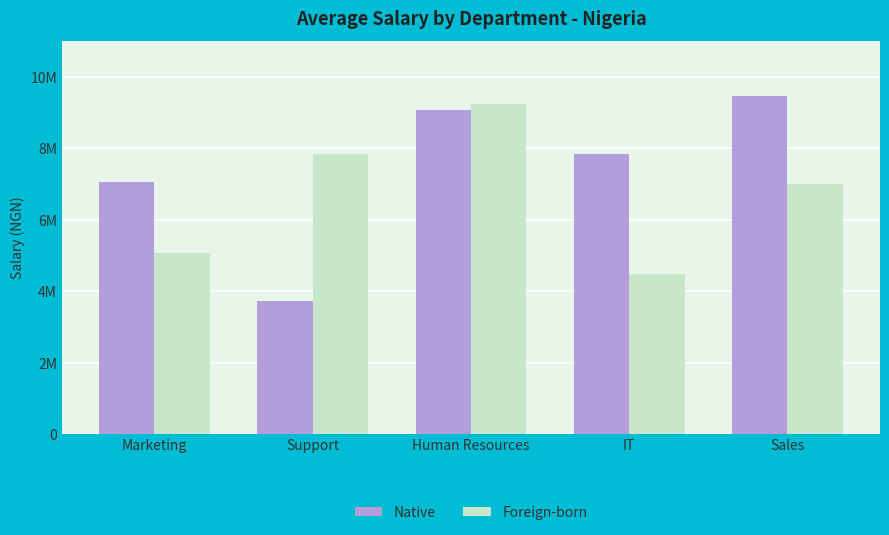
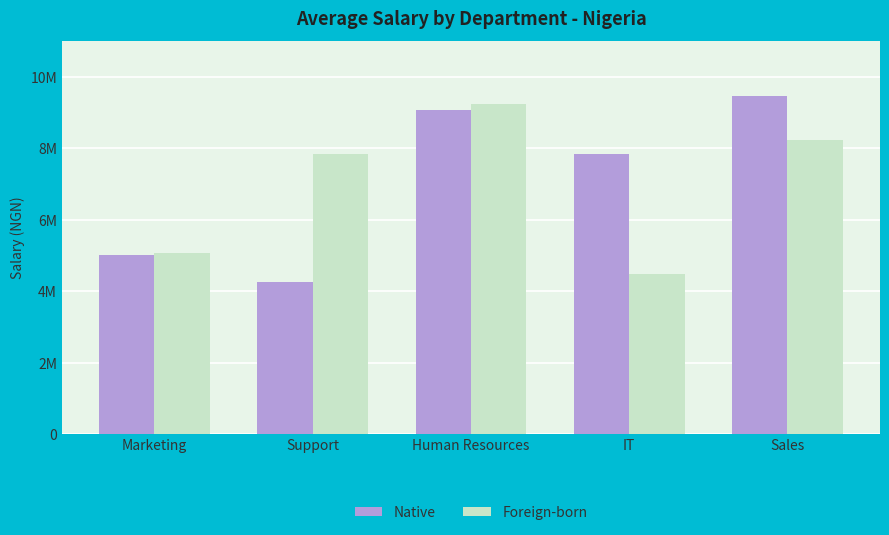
  {
    "Native": {
-     "Marketing": 7100000,
-     "Support": 3700000,
+     "Marketing": 5000000,
+     "Support": 4300000,
      "Human Resources": 9100000,
      "IT": 7800000,
      "Sales": 9500000
    },
    "Foreign-born": {
      "Marketing": 5100000,
      "Support": 7800000,
      "Human Resources": 9300000,
      "IT": 4500000,
-     "Sales": 7000000
+     "Sales": 8200000
    }
  }
